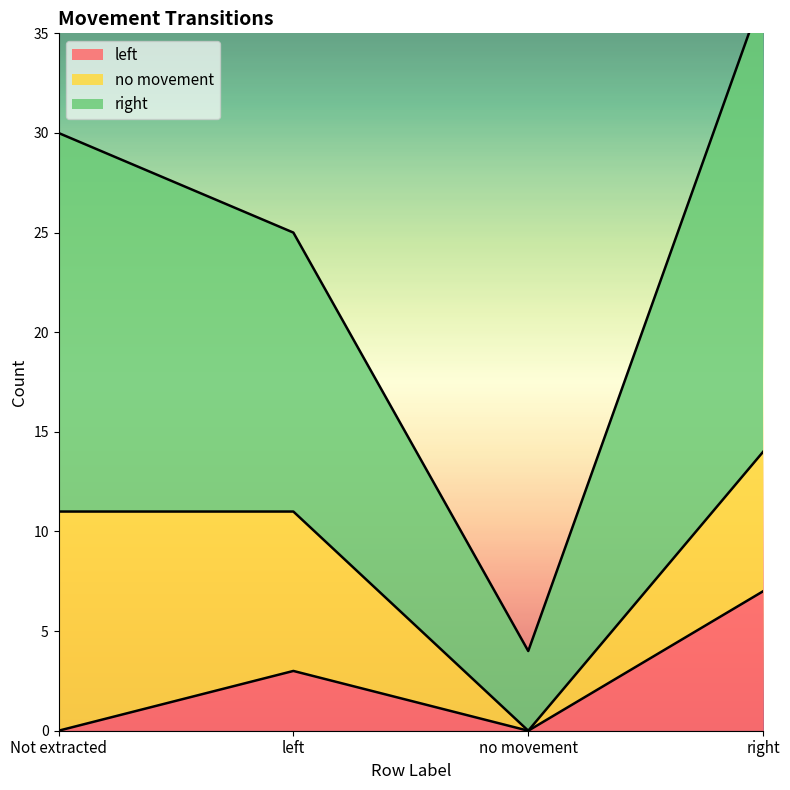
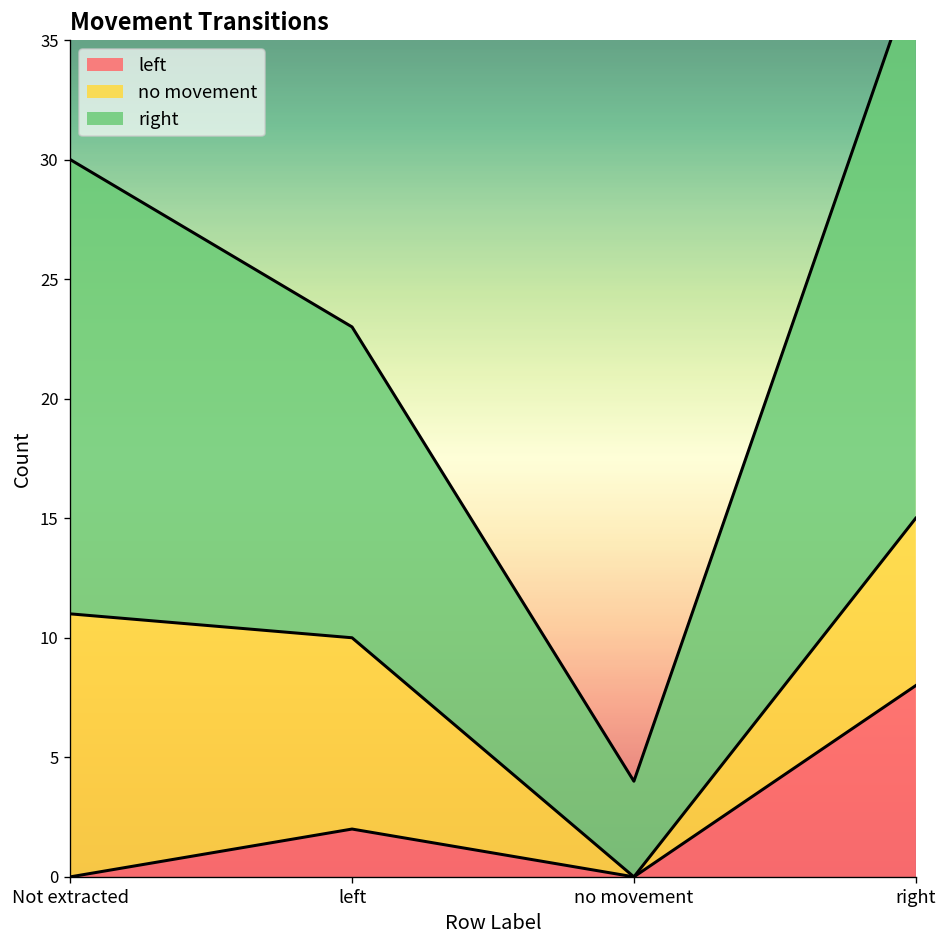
  {
    "left": {
      "Not extracted": 0,
-     "left": 3,
-     "right": 7
+     "left": 2,
+     "right": 8
    },
    "no movement": {
      "Not extracted": 11,
      "left": 8,
      "right": 7
    },
    "right": {
      "Not extracted": 19,
-     "left": 14,
+     "left": 13,
      "no movement": 4
    }
  }
